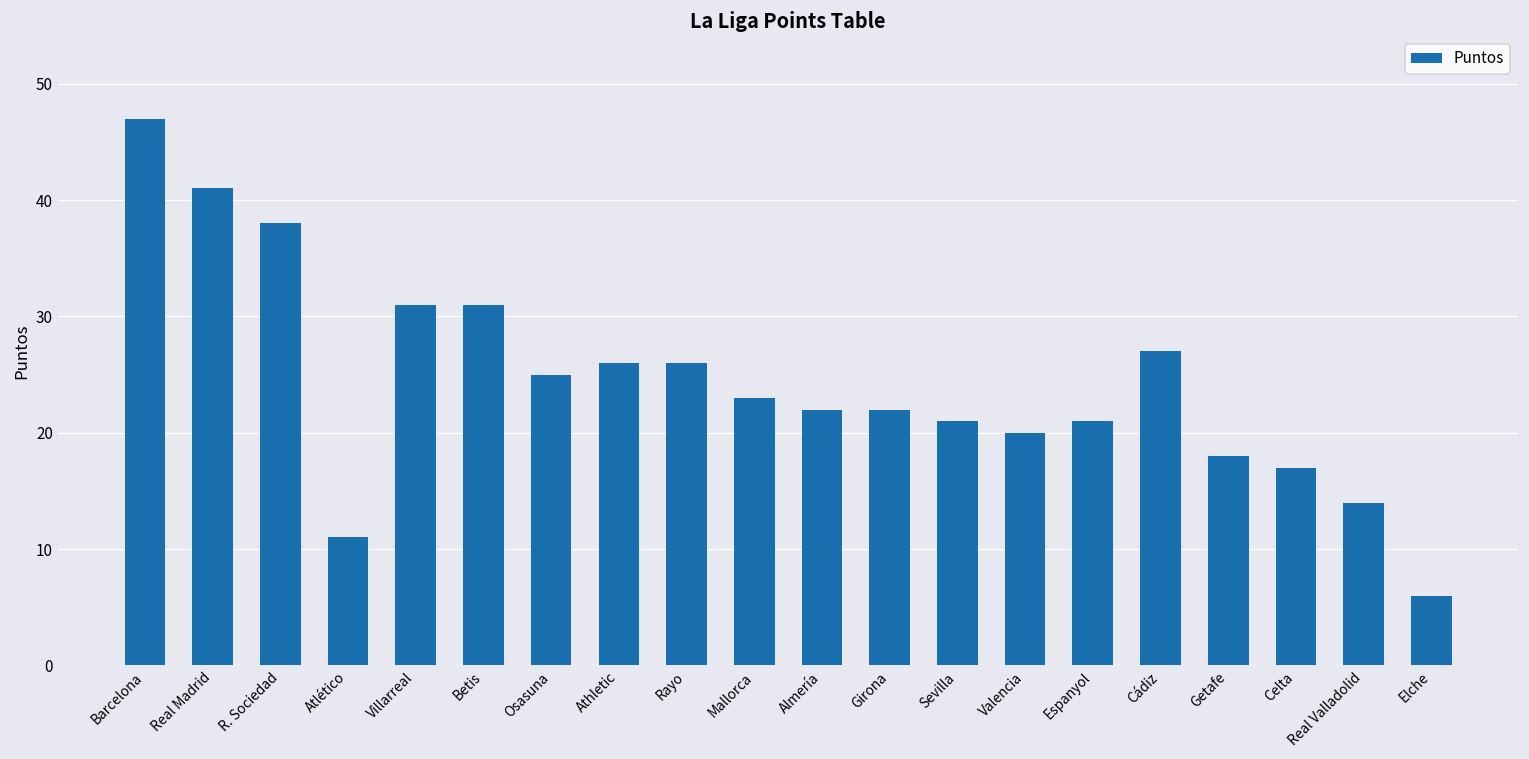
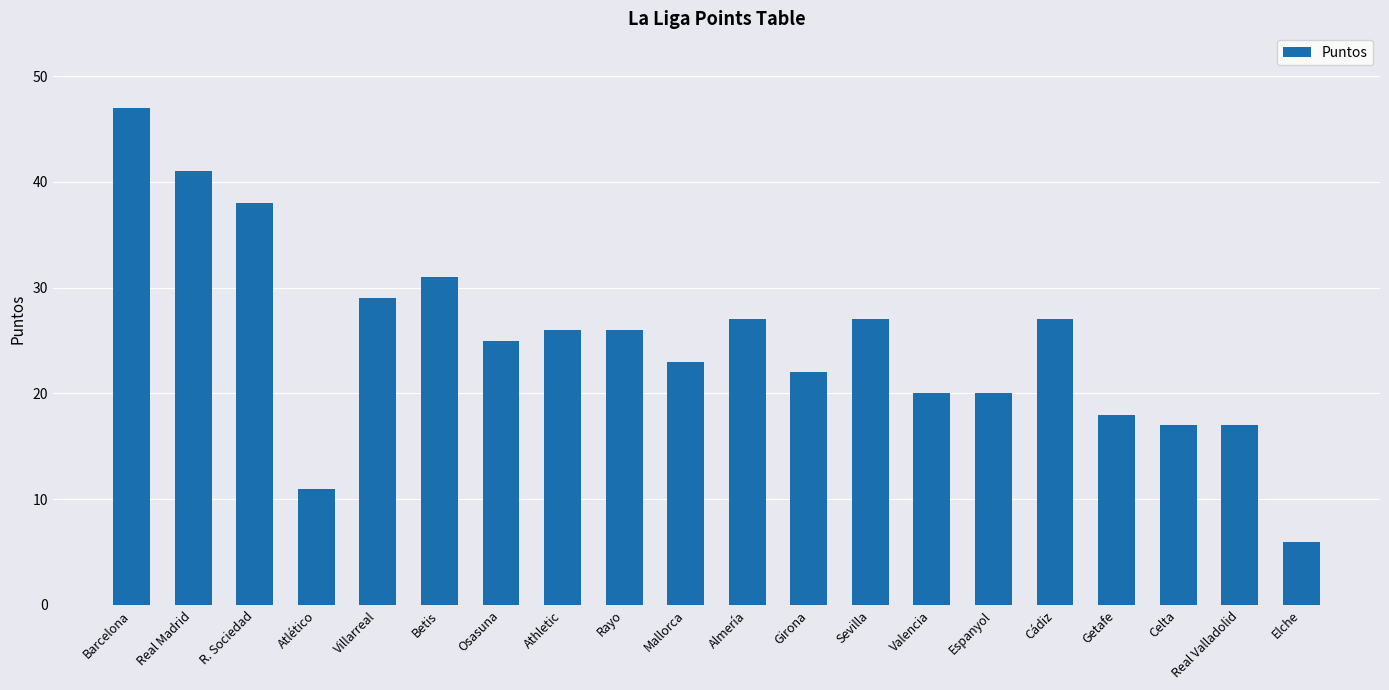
  {
    "Barcelona": 47,
    "Real Madrid": 41,
    "R. Sociedad": 38,
    "Atlético": 11,
-   "Villarreal": 31,
+   "Villarreal": 29,
    "Betis": 31,
    "Osasuna": 25,
    "Athletic": 26,
    "Rayo": 26,
    "Mallorca": 23,
-   "Almería": 22,
+   "Almería": 27,
    "Girona": 22,
-   "Sevilla": 21,
+   "Sevilla": 27,
    "Valencia": 20,
-   "Espanyol": 21,
+   "Espanyol": 20,
    "Cádiz": 27,
    "Getafe": 18,
    "Celta": 17,
-   "Real Valladolid": 14,
+   "Real Valladolid": 17,
    "Elche": 6
  }
